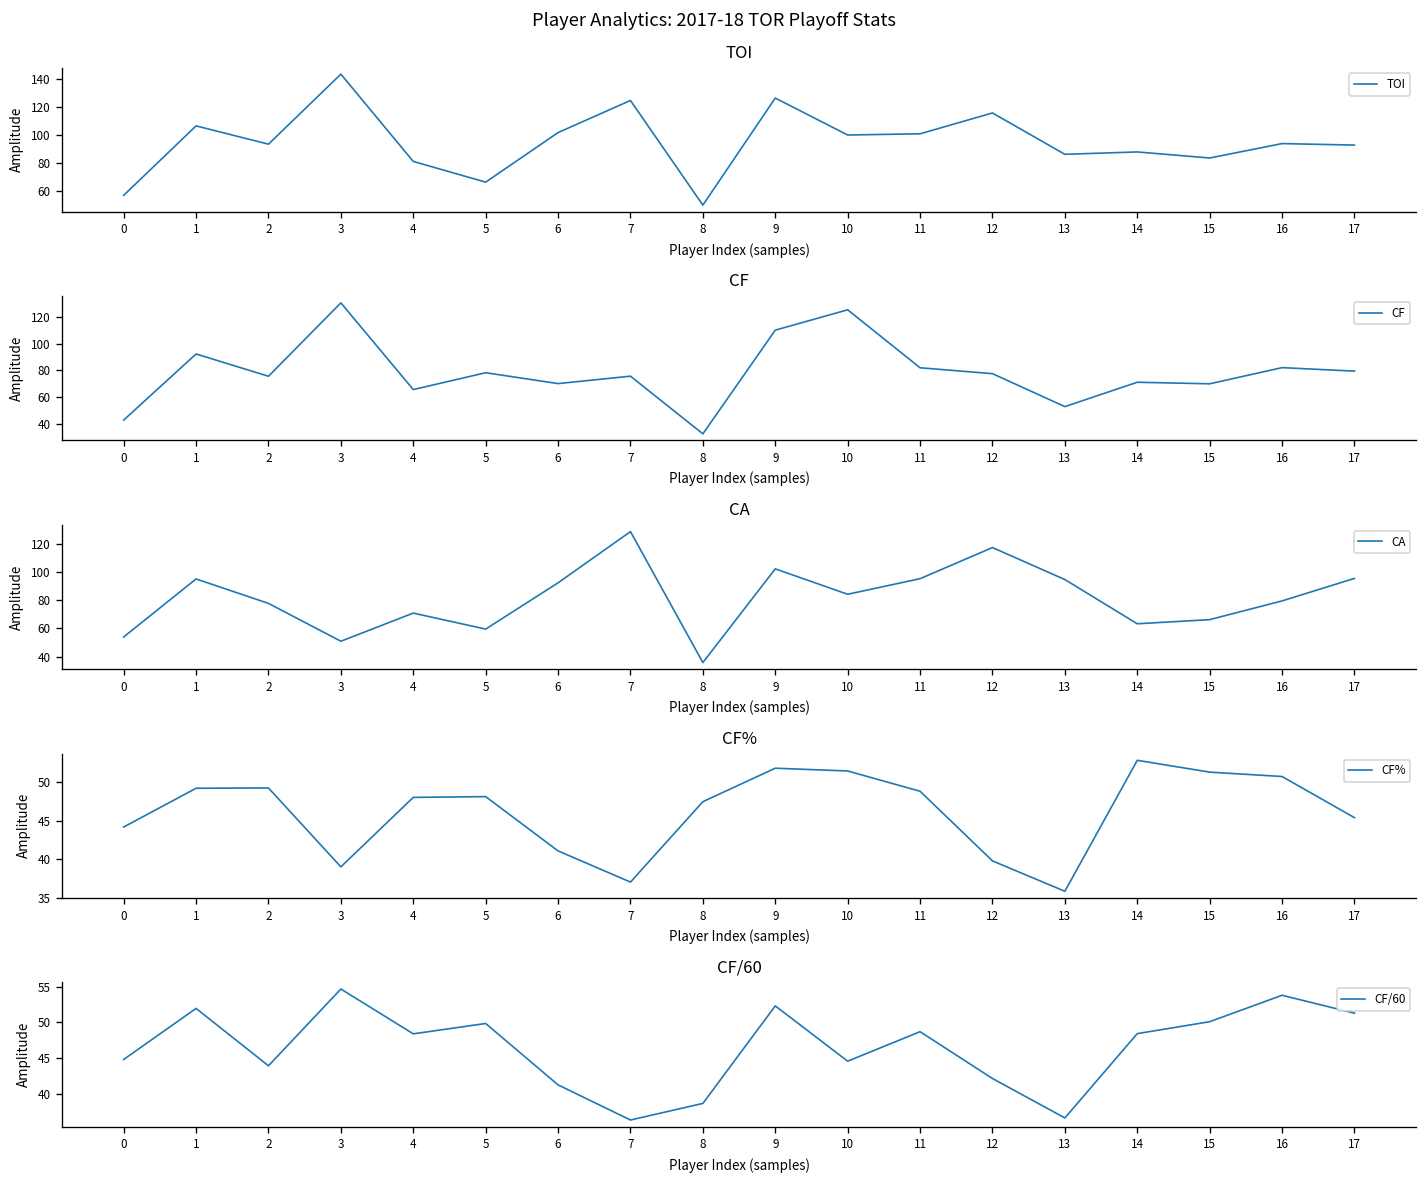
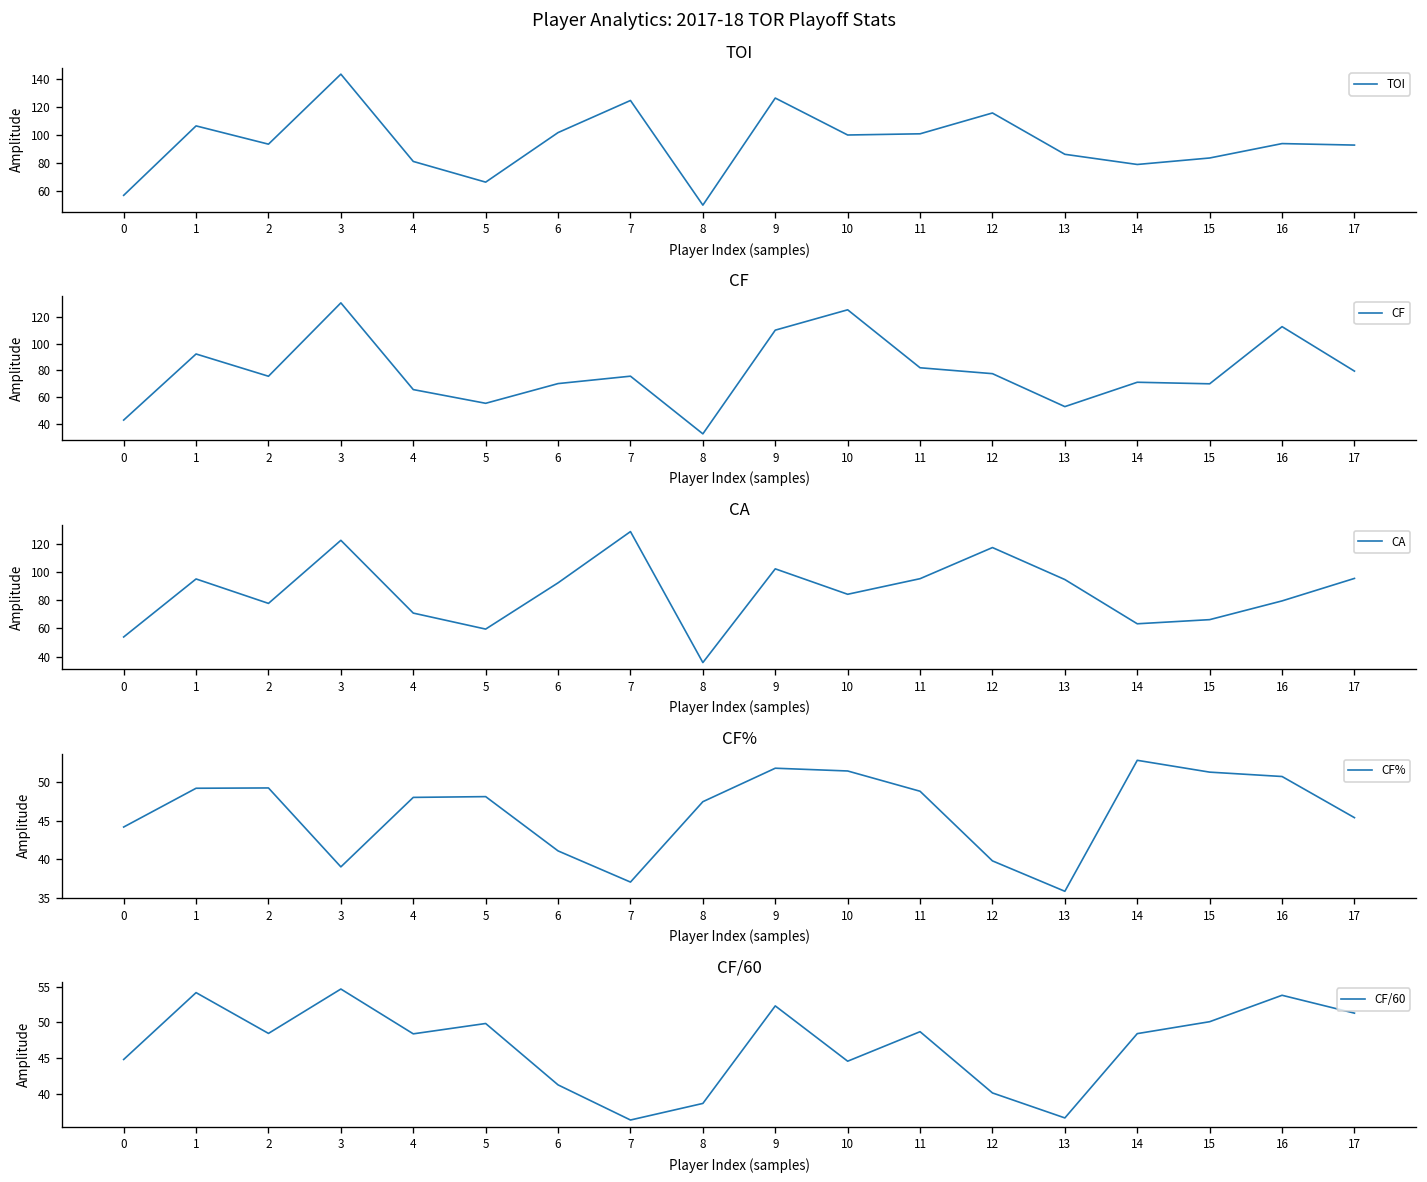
  {
    "TOI": {
      "0": 57,
      "1": 107,
      "2": 94,
      "3": 143,
      "4": 81,
      "5": 67,
      "6": 102,
      "7": 125,
      "8": 50,
      "9": 126,
      "10": 100,
      "11": 101,
      "12": 116,
      "13": 86,
-     "14": 88,
+     "14": 79,
      "15": 84,
      "16": 94,
      "17": 93
    },
    "CF": {
      "0": 43,
      "1": 92,
      "2": 76,
      "3": 131,
      "4": 66,
-     "5": 78,
+     "5": 55,
      "6": 70,
      "7": 76,
      "8": 32,
      "9": 110,
      "10": 125,
      "11": 82,
      "12": 77,
      "13": 53,
      "14": 71,
      "15": 70,
-     "16": 82,
+     "16": 113,
      "17": 79
    },
    "CA": {
      "0": 54,
      "1": 95,
      "2": 78,
-     "3": 51,
+     "3": 122,
      "4": 71,
      "5": 60,
      "6": 92,
      "7": 129,
      "8": 36,
      "9": 102,
      "10": 84,
      "11": 95,
      "12": 117,
      "13": 95,
      "14": 63,
      "15": 66,
      "16": 80,
      "17": 95
    },
    "CF%": {
      "0": 44,
      "1": 49,
      "2": 49,
      "3": 39,
      "4": 48,
      "5": 48,
      "6": 41,
      "7": 37,
      "8": 47,
      "9": 52,
      "10": 51,
      "11": 49,
      "12": 40,
      "13": 36,
      "14": 53,
      "15": 51,
      "16": 51,
      "17": 45
    },
    "CF/60": {
      "0": 45,
-     "1": 52,
-     "2": 44,
+     "1": 54,
+     "2": 48,
      "3": 55,
      "4": 48,
      "5": 50,
      "6": 41,
      "7": 36,
      "8": 39,
      "9": 52,
      "10": 45,
      "11": 49,
-     "12": 42,
+     "12": 40,
      "13": 37,
      "14": 48,
      "15": 50,
      "16": 54,
      "17": 51
    }
  }
